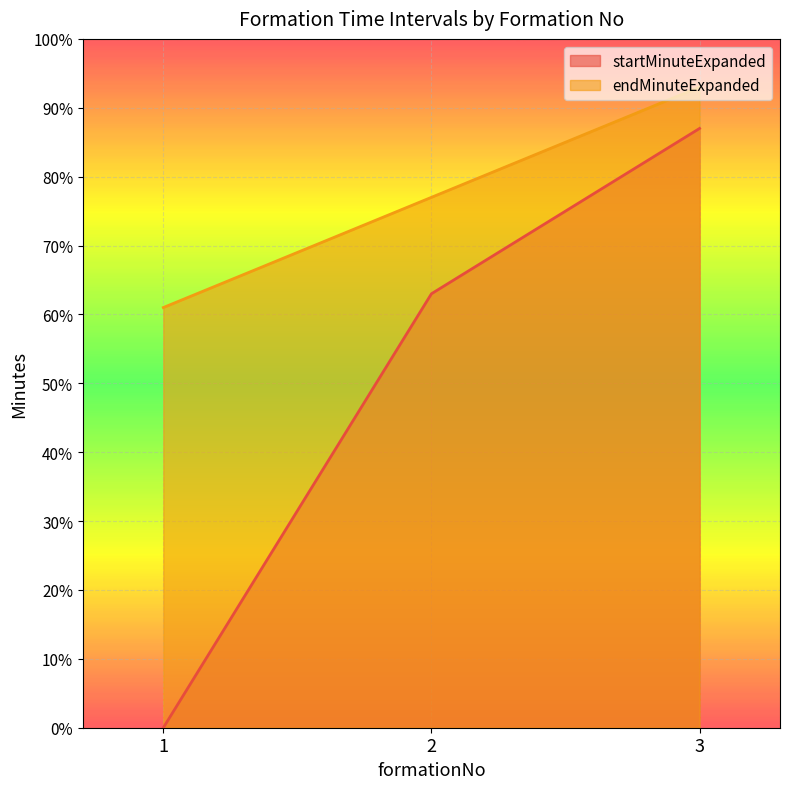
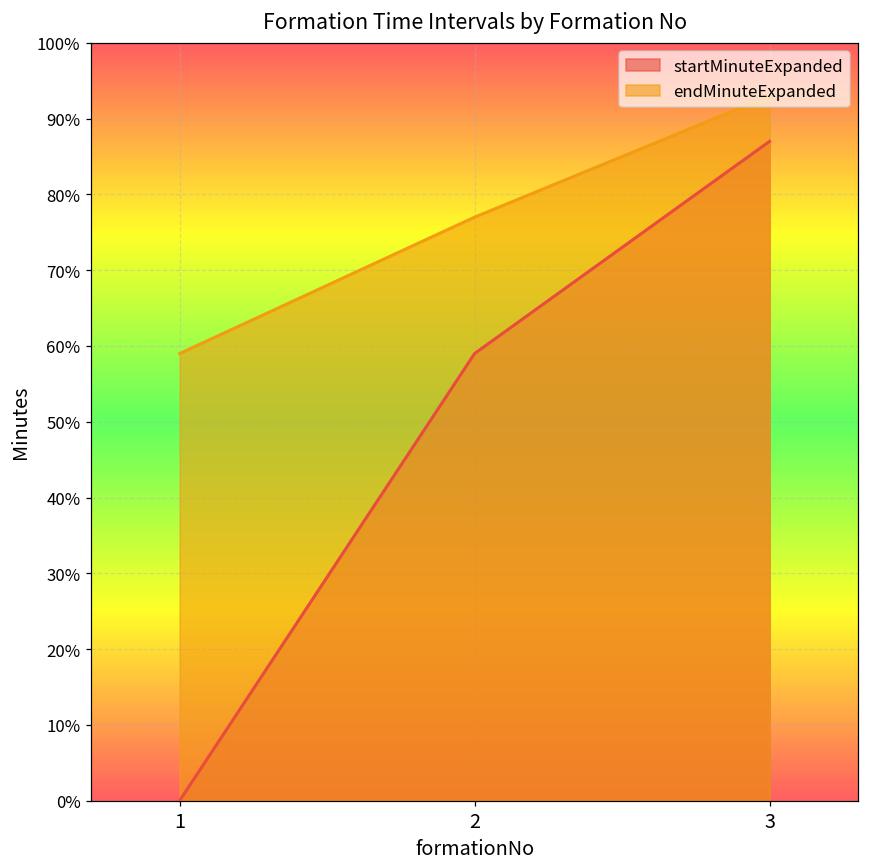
  {
    "startMinuteExpanded": {
      "1": "0%",
-     "2": "63%",
+     "2": "59%",
      "3": "87%"
    },
    "endMinuteExpanded": {
-     "1": "61%",
+     "1": "59%",
      "2": "77%"
    }
  }
